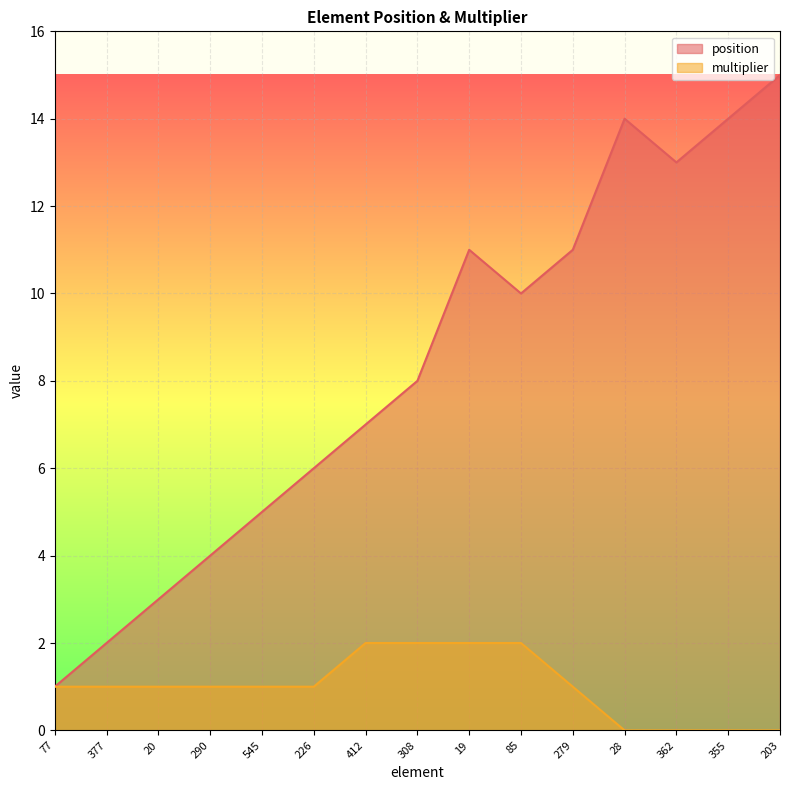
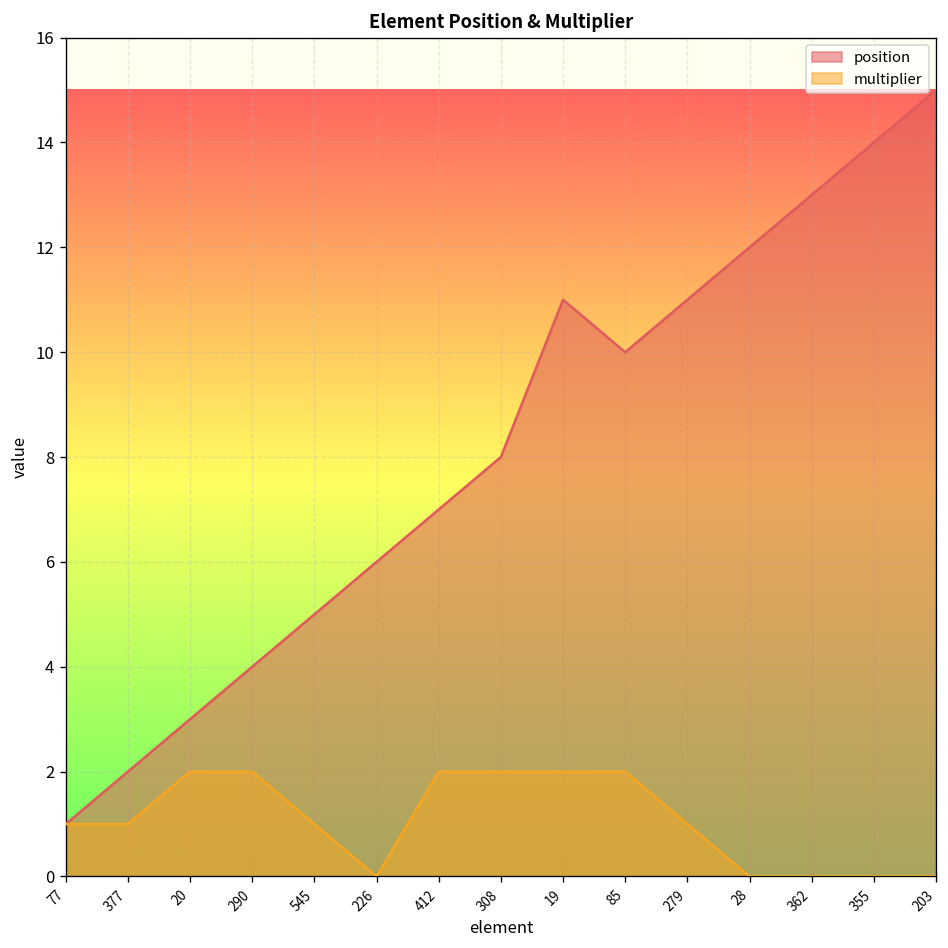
  {
    "position": {
      "377": 2,
      "20": 3,
      "290": 4,
      "545": 5,
      "226": 6,
      "412": 7,
      "308": 8,
      "19": 11,
      "85": 10,
      "279": 11,
-     "28": 14,
+     "28": 12,
      "362": 13,
      "355": 14,
      "203": 15
    },
    "multiplier": {
      "377": 1,
-     "20": 1,
-     "290": 1,
+     "20": 2,
+     "290": 2,
      "545": 1,
-     "226": 1,
+     "226": 0,
      "412": 2,
      "308": 2,
      "19": 2,
      "85": 2,
      "279": 1,
      "28": 0,
      "362": 0,
      "355": 0,
      "203": 0
    }
  }
